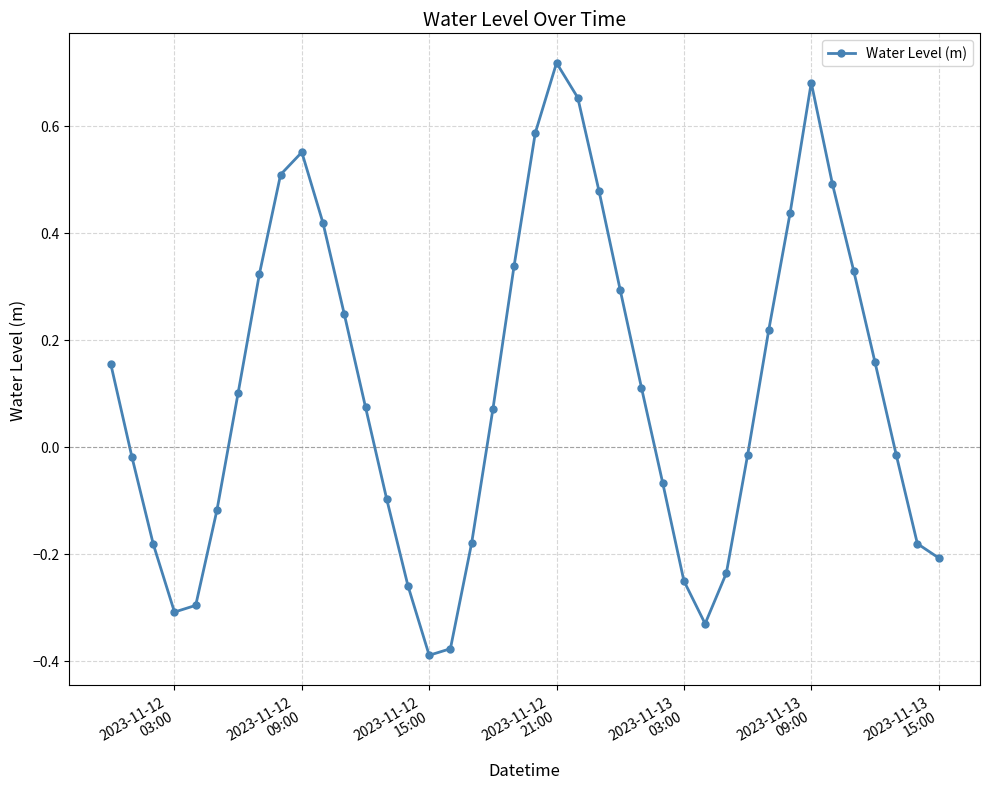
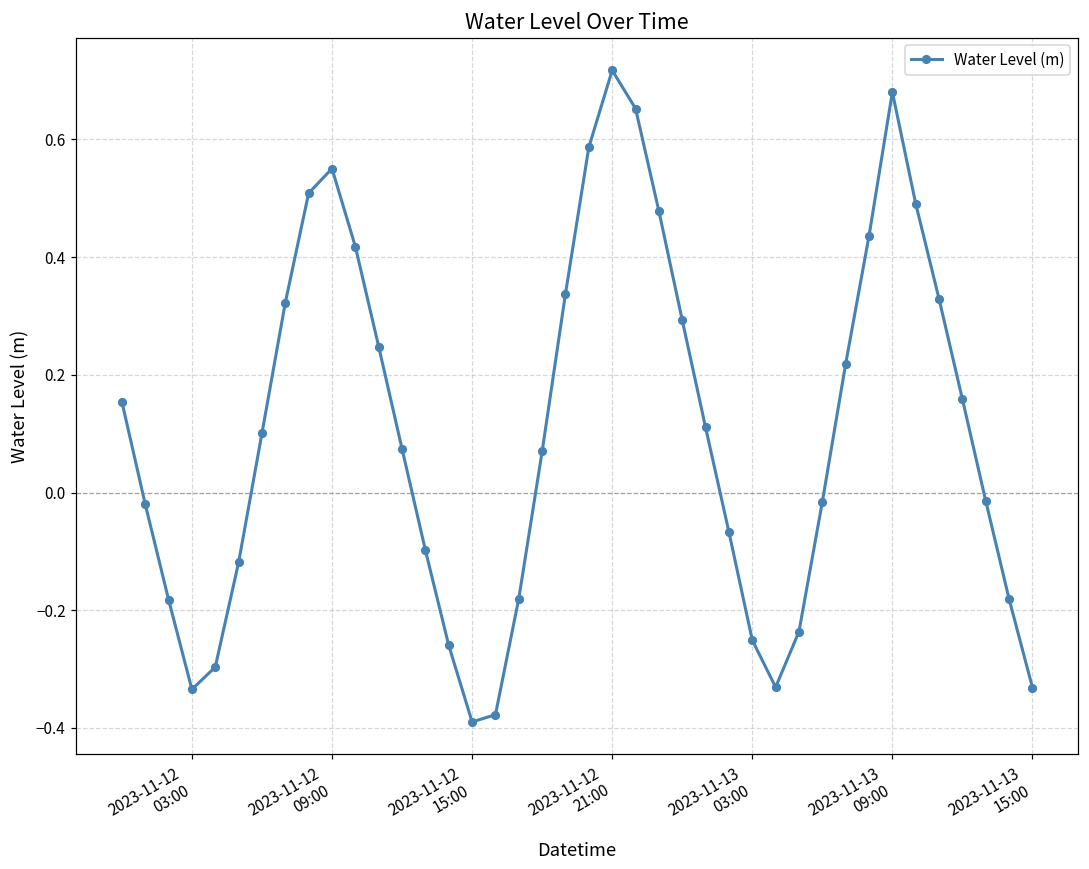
  {
-   "2023-11-12 03:00": -0.31,
+   "2023-11-12 03:00": -0.33,
    "2023-11-12 09:00": 0.55,
    "2023-11-12 15:00": -0.39,
    "2023-11-12 21:00": 0.72,
    "2023-11-13 03:00": -0.25,
    "2023-11-13 09:00": 0.68,
-   "2023-11-13 15:00": -0.21
+   "2023-11-13 15:00": -0.33
  }
